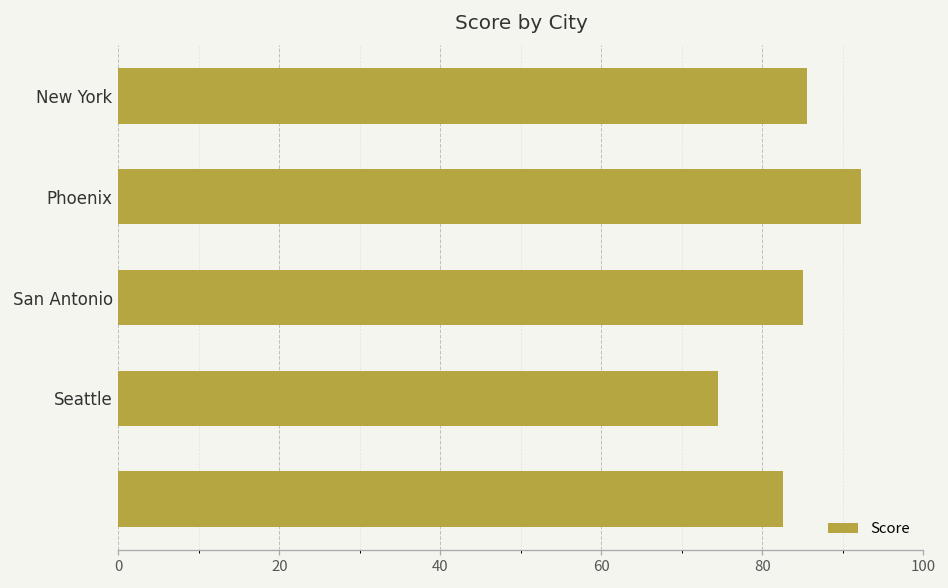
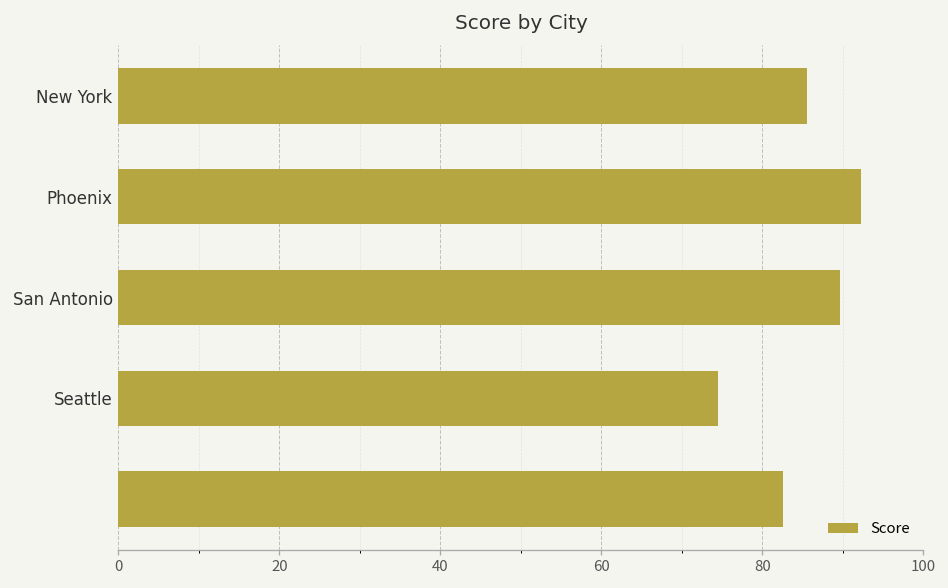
  {
    "New York": 86,
    "Phoenix": 92,
-   "San Antonio": 85,
+   "San Antonio": 90,
    "Seattle": 75
  }
